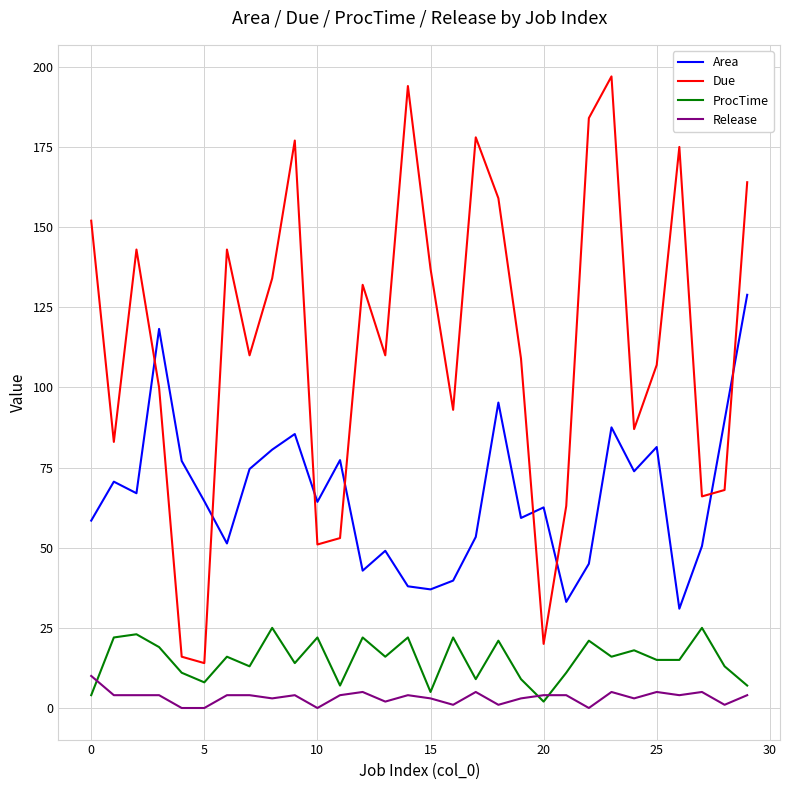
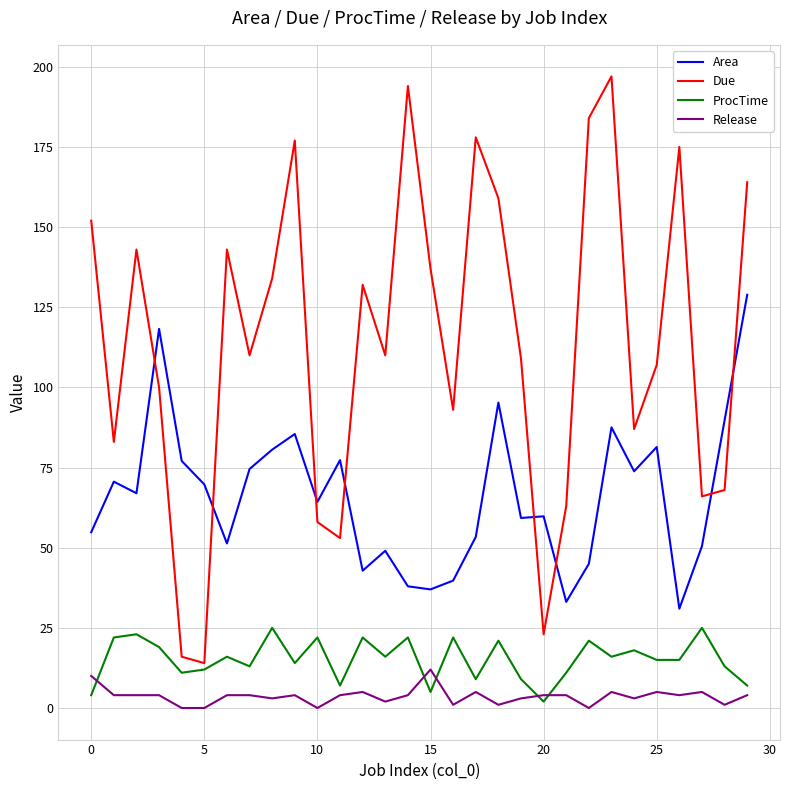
  {
    "Area": {
-     "0": 58,
-     "5": 65,
+     "0": 55,
+     "5": 70,
      "10": 64,
      "15": 37,
-     "20": 63,
+     "20": 60,
      "25": 81
    },
    "Due": {
      "0": 152,
      "5": 14,
-     "10": 51,
+     "10": 58,
      "15": 137,
-     "20": 20,
+     "20": 23,
      "25": 107
    },
    "ProcTime": {
      "0": 4,
-     "5": 8,
+     "5": 12,
      "10": 22,
      "15": 5,
      "20": 2,
      "25": 15
    },
    "Release": {
      "0": 10,
      "5": 0,
      "10": 0,
-     "15": 3,
+     "15": 12,
      "20": 4,
      "25": 5
    }
  }
